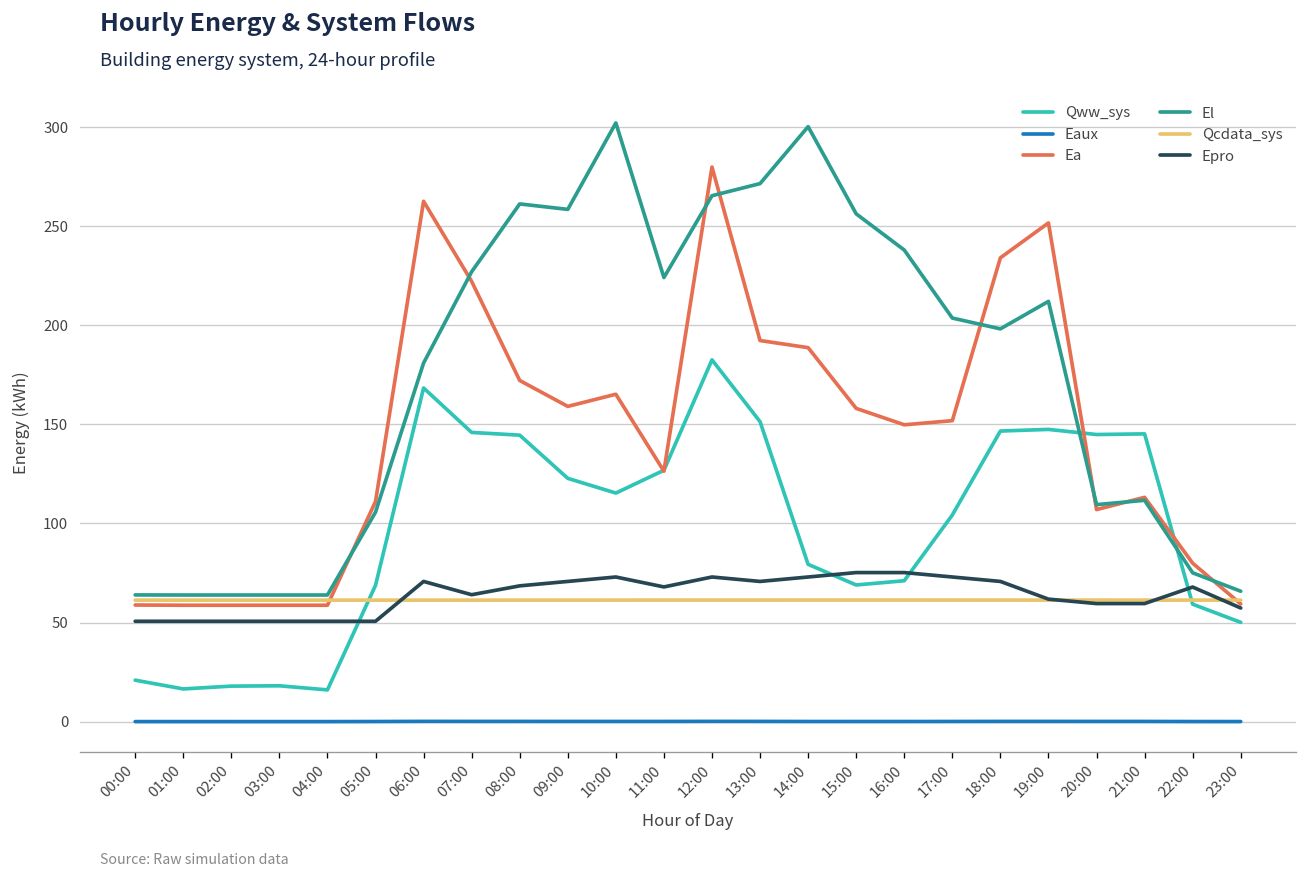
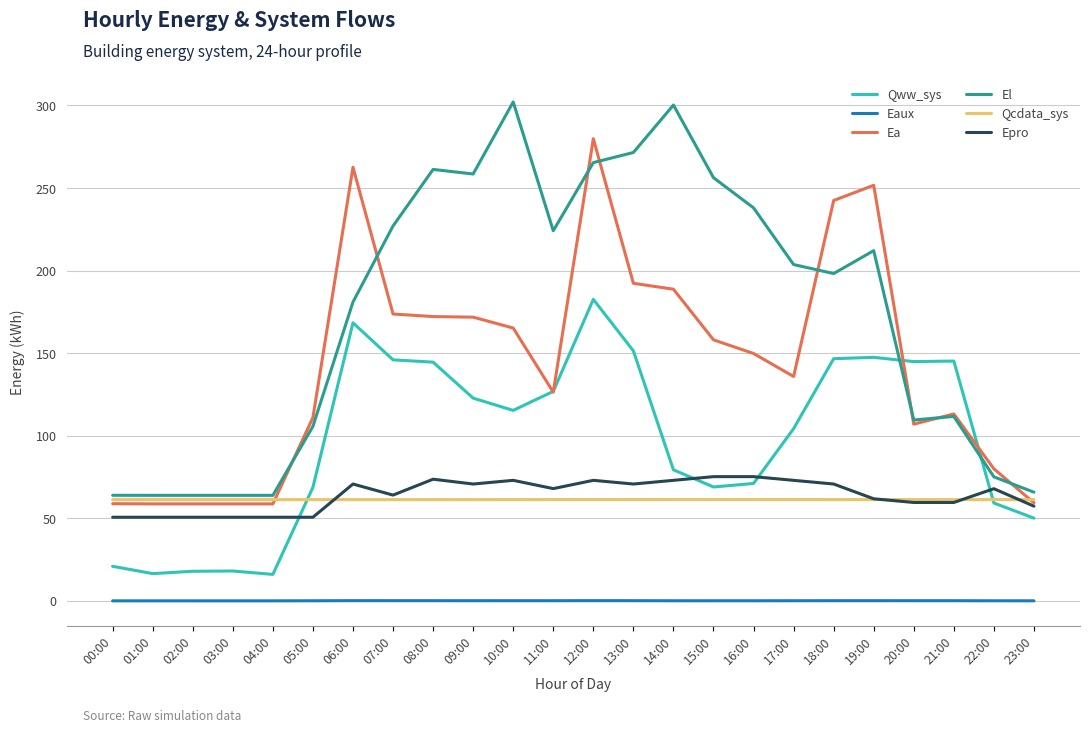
  {
    "Eaux": {
      "00:00": 0,
      "01:00": 0,
      "02:00": 0,
      "03:00": 0,
      "04:00": 0,
      "05:00": 0,
      "06:00": 0,
      "07:00": 0,
      "08:00": 0,
      "09:00": 0,
      "10:00": 0,
      "11:00": 0,
      "12:00": 0,
      "13:00": 0,
      "14:00": 0,
      "15:00": 0,
      "16:00": 0,
      "17:00": 0,
      "18:00": 0,
      "19:00": 0,
      "20:00": 0,
      "21:00": 0,
      "22:00": 0,
      "23:00": 0
    },
    "Ea": {
      "00:00": 59,
      "01:00": 59,
      "02:00": 59,
      "03:00": 59,
      "04:00": 59,
      "05:00": 111,
      "06:00": 263,
-     "07:00": 222,
+     "07:00": 174,
      "08:00": 172,
-     "09:00": 159,
+     "09:00": 172,
      "10:00": 165,
      "12:00": 280,
      "13:00": 192,
      "14:00": 189,
      "15:00": 158,
      "16:00": 150,
-     "17:00": 152,
-     "18:00": 234,
+     "17:00": 136,
+     "18:00": 242,
      "19:00": 252,
      "20:00": 107,
      "22:00": 80,
      "23:00": 59
    },
    "Qcdata_sys": {
      "00:00": 61,
      "01:00": 61,
      "02:00": 61,
      "03:00": 61,
      "04:00": 61,
      "05:00": 61,
      "06:00": 61,
      "07:00": 61,
      "08:00": 61,
      "09:00": 61,
      "10:00": 61,
      "11:00": 61,
      "12:00": 61,
      "13:00": 61,
      "14:00": 61,
      "15:00": 61,
      "16:00": 61,
      "17:00": 61,
      "18:00": 61,
      "20:00": 61,
      "21:00": 61,
      "22:00": 61,
      "23:00": 61
    },
    "Epro": {
      "00:00": 51,
      "01:00": 51,
      "02:00": 51,
      "03:00": 51,
      "04:00": 51,
      "05:00": 51,
      "06:00": 71,
      "07:00": 64,
-     "08:00": 69,
+     "08:00": 74,
      "09:00": 71,
      "10:00": 73,
      "11:00": 68,
      "12:00": 73,
      "13:00": 71,
      "14:00": 73,
      "15:00": 75,
      "16:00": 75,
      "17:00": 73,
      "18:00": 71,
      "20:00": 60,
      "21:00": 60,
      "22:00": 68,
      "23:00": 57
    }
  }
